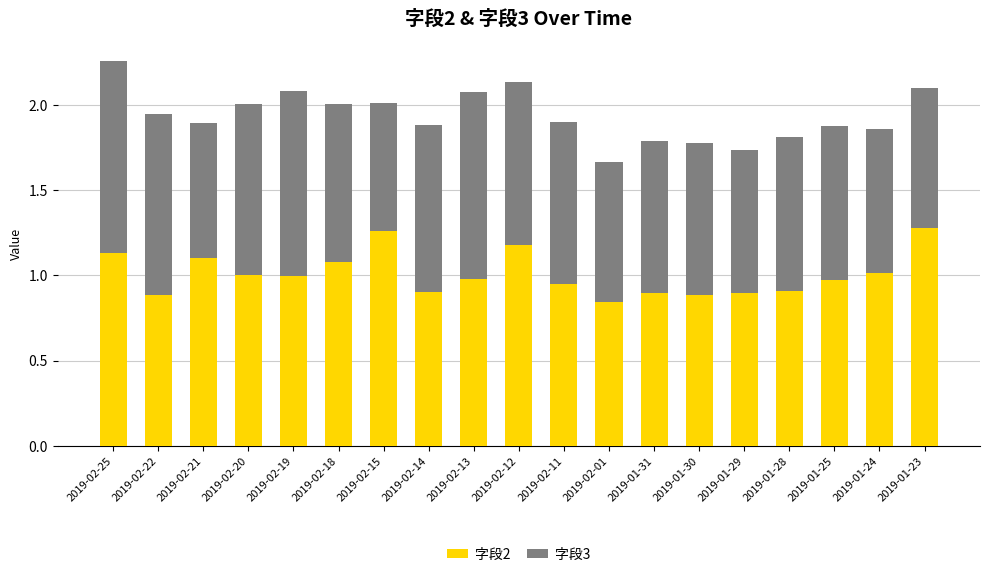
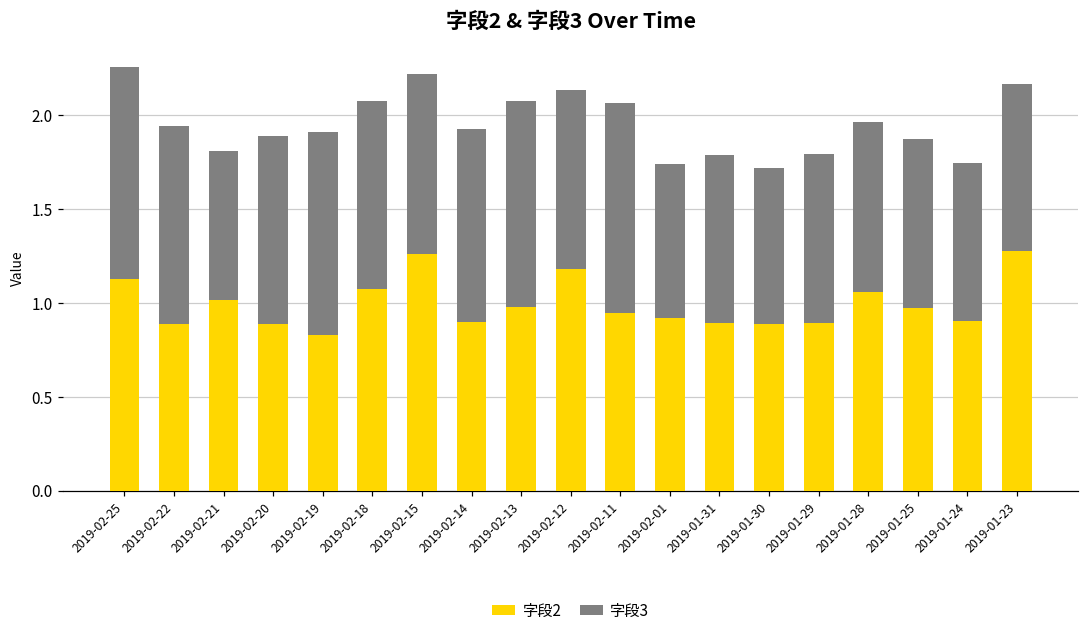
  {
    "字段2": {
      "2019-02-25": 1.13,
      "2019-02-22": 0.89,
-     "2019-02-21": 1.10,
-     "2019-02-20": 1.00,
-     "2019-02-19": 1.00,
+     "2019-02-21": 1.02,
+     "2019-02-20": 0.89,
+     "2019-02-19": 0.83,
      "2019-02-18": 1.08,
      "2019-02-15": 1.26,
      "2019-02-14": 0.90,
      "2019-02-13": 0.98,
      "2019-02-12": 1.18,
      "2019-02-11": 0.95,
-     "2019-02-01": 0.84,
+     "2019-02-01": 0.92,
      "2019-01-31": 0.89,
      "2019-01-30": 0.89,
      "2019-01-29": 0.90,
-     "2019-01-28": 0.91,
+     "2019-01-28": 1.06,
      "2019-01-25": 0.97,
-     "2019-01-24": 1.02,
+     "2019-01-24": 0.90,
      "2019-01-23": 1.28
    },
    "字段3": {
      "2019-02-25": 1.13,
      "2019-02-22": 1.06,
      "2019-02-21": 0.79,
      "2019-02-20": 1.00,
      "2019-02-19": 1.09,
-     "2019-02-18": 0.93,
-     "2019-02-15": 0.75,
-     "2019-02-14": 0.98,
+     "2019-02-18": 1.00,
+     "2019-02-15": 0.96,
+     "2019-02-14": 1.03,
      "2019-02-13": 1.10,
      "2019-02-12": 0.95,
-     "2019-02-11": 0.95,
+     "2019-02-11": 1.12,
      "2019-02-01": 0.82,
      "2019-01-31": 0.89,
-     "2019-01-30": 0.89,
-     "2019-01-29": 0.84,
+     "2019-01-30": 0.84,
+     "2019-01-29": 0.90,
      "2019-01-28": 0.91,
      "2019-01-25": 0.90,
      "2019-01-24": 0.84,
-     "2019-01-23": 0.82
+     "2019-01-23": 0.89
    }
  }
